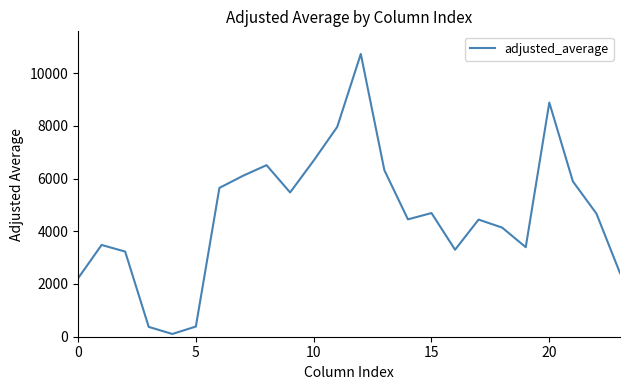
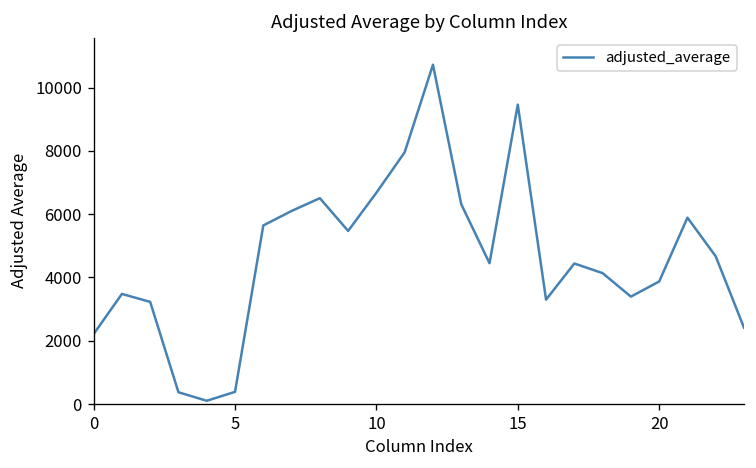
  {
    "0": 2200,
    "5": 400,
    "10": 6700,
-   "15": 4700,
-   "20": 8900
+   "15": 9500,
+   "20": 3900
  }
